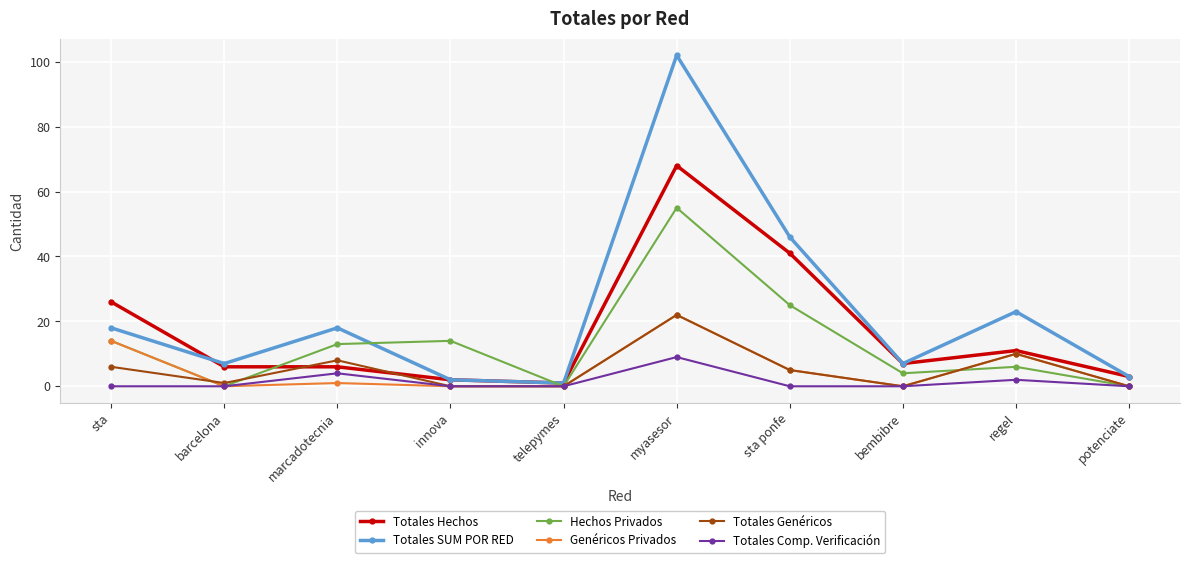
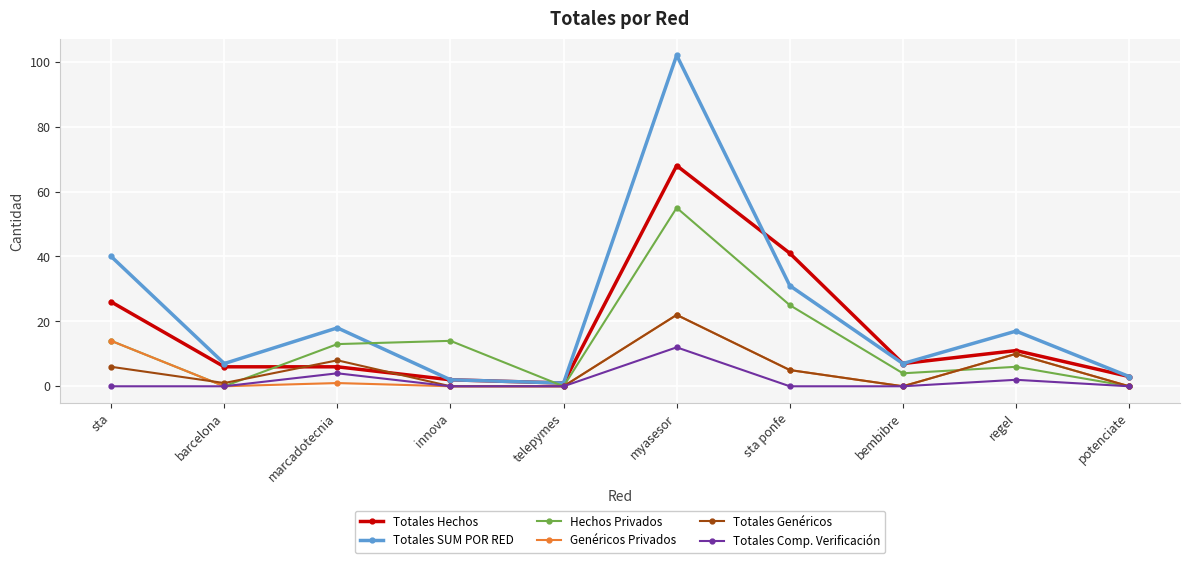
  {
    "Totales Hechos": {
      "sta": 26,
      "barcelona": 6,
      "marcadotecnia": 6,
      "myasesor": 68,
      "sta ponfe": 41,
      "regel": 11
    },
    "Totales SUM POR RED": {
-     "sta": 18,
+     "sta": 40,
      "barcelona": 7,
      "marcadotecnia": 18,
      "myasesor": 102,
-     "sta ponfe": 46,
-     "regel": 23
+     "sta ponfe": 31,
+     "regel": 17
    },
    "Hechos Privados": {
      "marcadotecnia": 13,
      "innova": 14,
      "myasesor": 55,
      "sta ponfe": 25,
      "bembibre": 4,
      "regel": 6
    },
    "Genéricos Privados": {
      "marcadotecnia": 1
    },
    "Totales Genéricos": {
      "sta": 6,
      "barcelona": 1,
      "marcadotecnia": 8
    },
    "Totales Comp. Verificación": {
      "sta": 0,
      "marcadotecnia": 4,
-     "myasesor": 9,
+     "myasesor": 12,
      "sta ponfe": 0,
      "regel": 2
    }
  }
